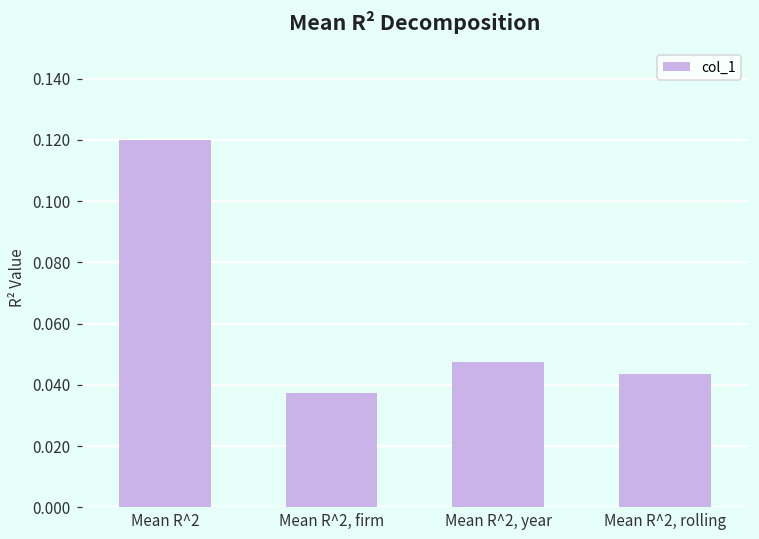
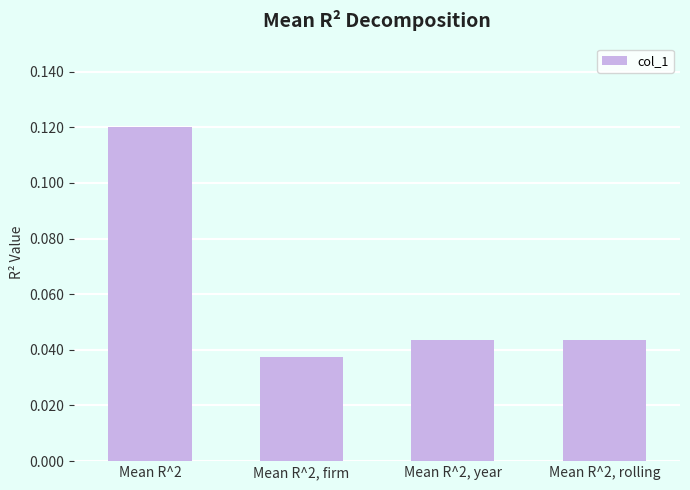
  {
    "Mean R^2": 0.120,
    "Mean R^2, firm": 0.037,
-   "Mean R^2, year": 0.048,
+   "Mean R^2, year": 0.044,
    "Mean R^2, rolling": 0.043
  }
